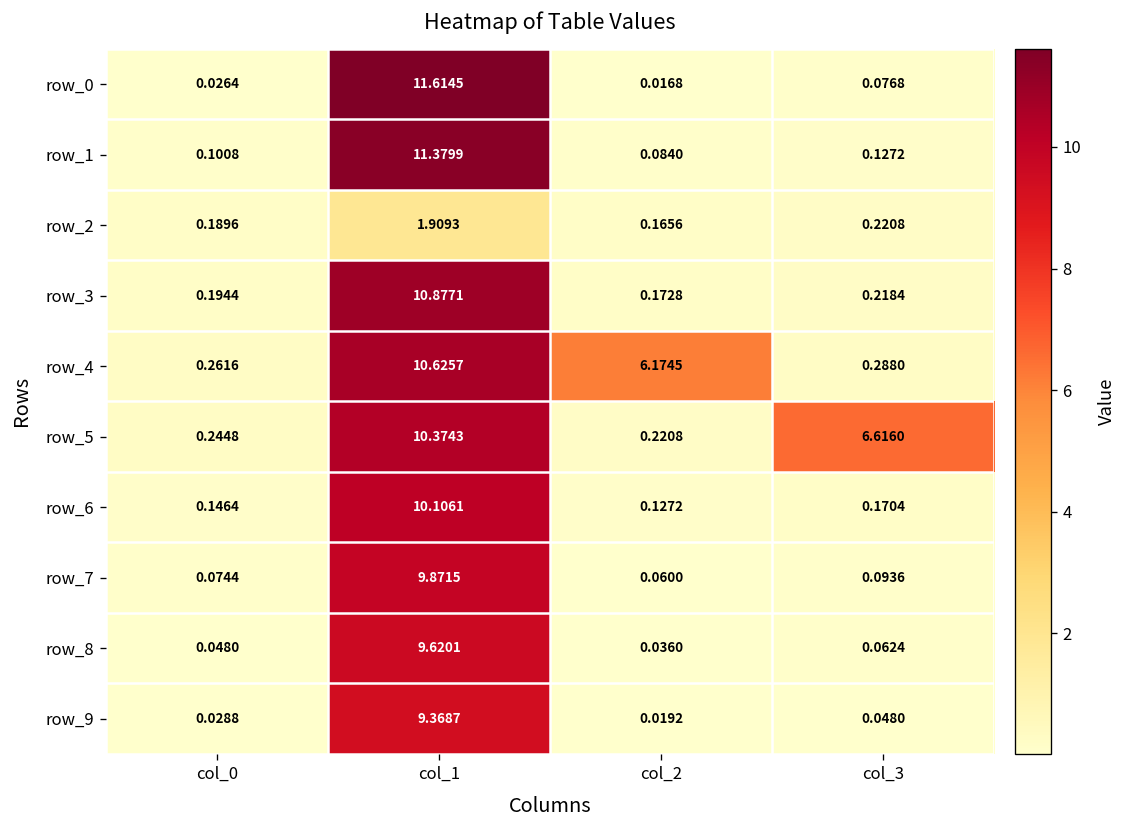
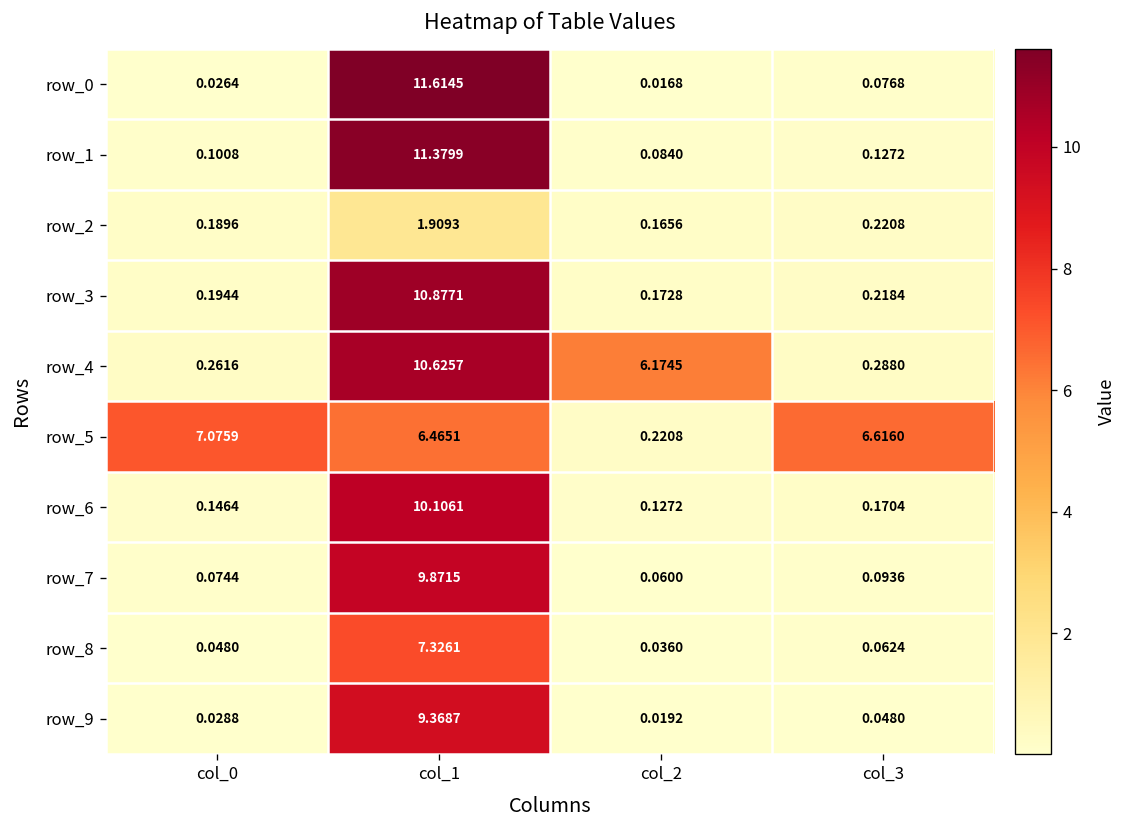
  {
    "row_0": {
      "col_0": 0.0264,
      "col_1": 11.6145,
      "col_2": 0.0168,
      "col_3": 0.0768
    },
    "row_1": {
      "col_0": 0.1008,
      "col_1": 11.3799,
      "col_2": 0.0840,
      "col_3": 0.1272
    },
    "row_2": {
      "col_0": 0.1896,
      "col_1": 1.9093,
      "col_2": 0.1656,
      "col_3": 0.2208
    },
    "row_3": {
      "col_0": 0.1944,
      "col_1": 10.8771,
      "col_2": 0.1728,
      "col_3": 0.2184
    },
    "row_4": {
      "col_0": 0.2616,
      "col_1": 10.6257,
      "col_2": 6.1745,
      "col_3": 0.2880
    },
    "row_5": {
-     "col_0": 0.2448,
-     "col_1": 10.3743,
+     "col_0": 7.0759,
+     "col_1": 6.4651,
      "col_2": 0.2208,
      "col_3": 6.6160
    },
    "row_6": {
      "col_0": 0.1464,
      "col_1": 10.1061,
      "col_2": 0.1272,
      "col_3": 0.1704
    },
    "row_7": {
      "col_0": 0.0744,
      "col_1": 9.8715,
      "col_2": 0.0600,
      "col_3": 0.0936
    },
    "row_8": {
      "col_0": 0.0480,
-     "col_1": 9.6201,
+     "col_1": 7.3261,
      "col_2": 0.0360,
      "col_3": 0.0624
    },
    "row_9": {
      "col_0": 0.0288,
      "col_1": 9.3687,
      "col_2": 0.0192,
      "col_3": 0.0480
    }
  }
